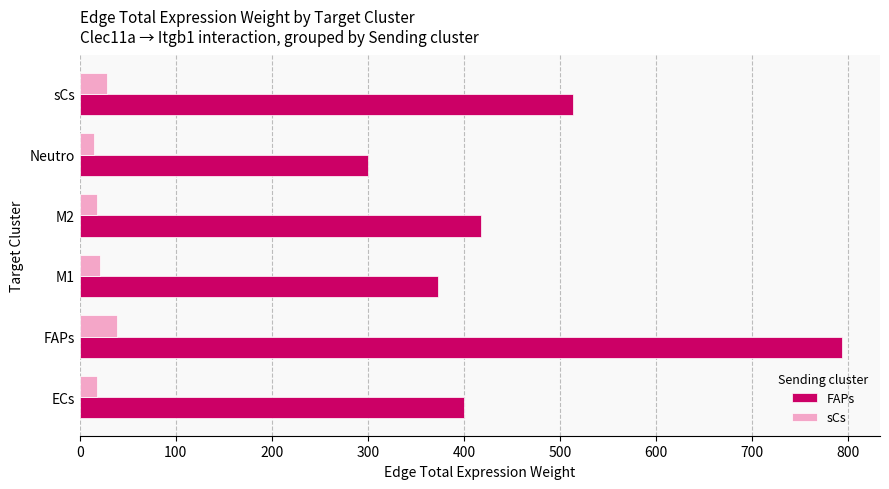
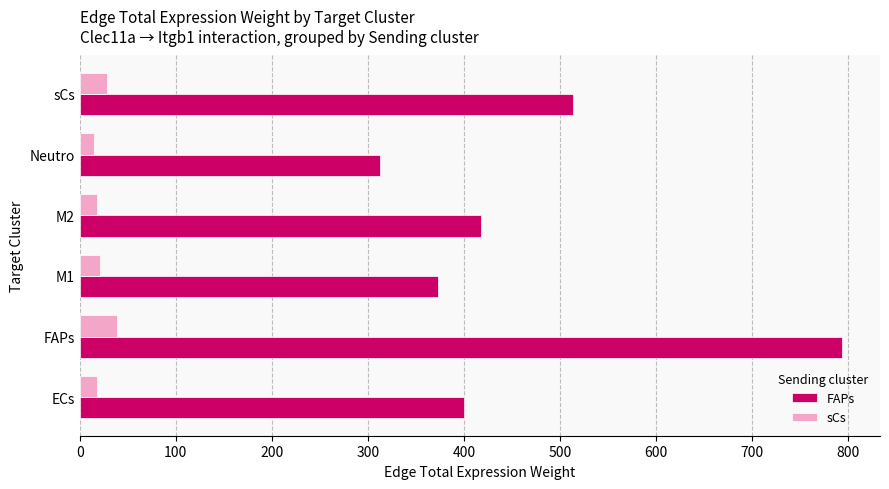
  {
    "FAPs": {
      "sCs": 510,
-     "Neutro": 300,
+     "Neutro": 310,
      "M2": 420,
      "M1": 370,
      "FAPs": 790,
      "ECs": 400
    },
    "sCs": {
      "sCs": 30,
      "Neutro": 20,
      "M2": 20,
      "M1": 20,
      "FAPs": 40,
      "ECs": 20
    }
  }
